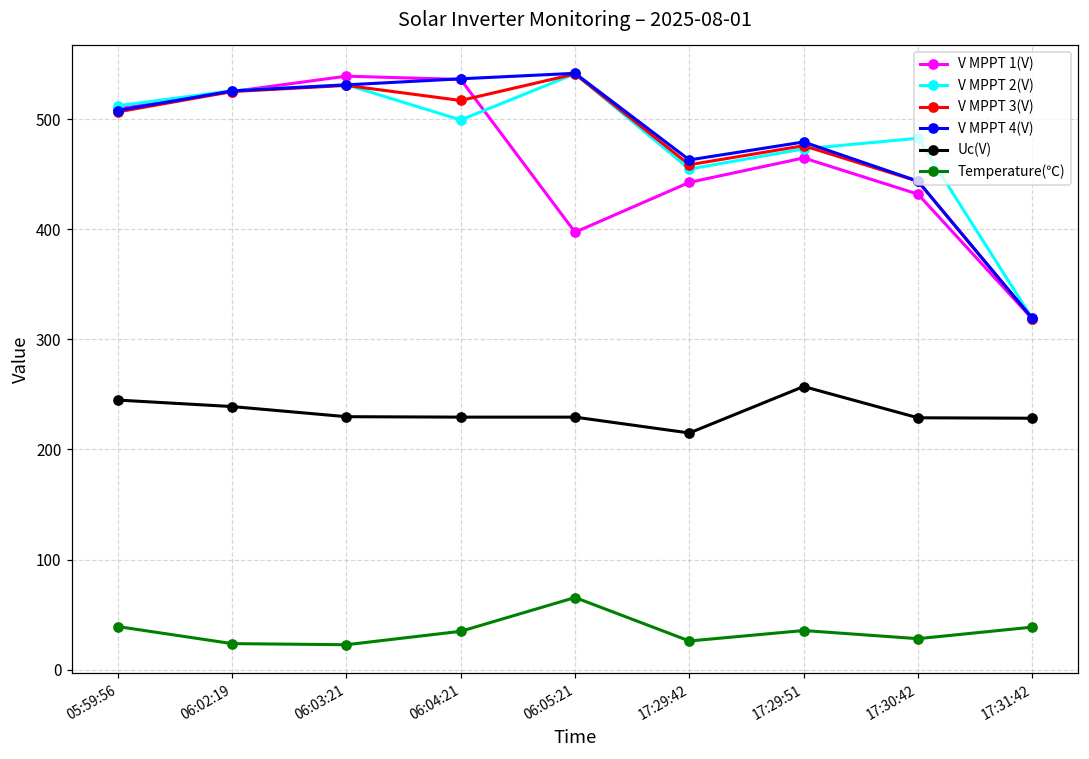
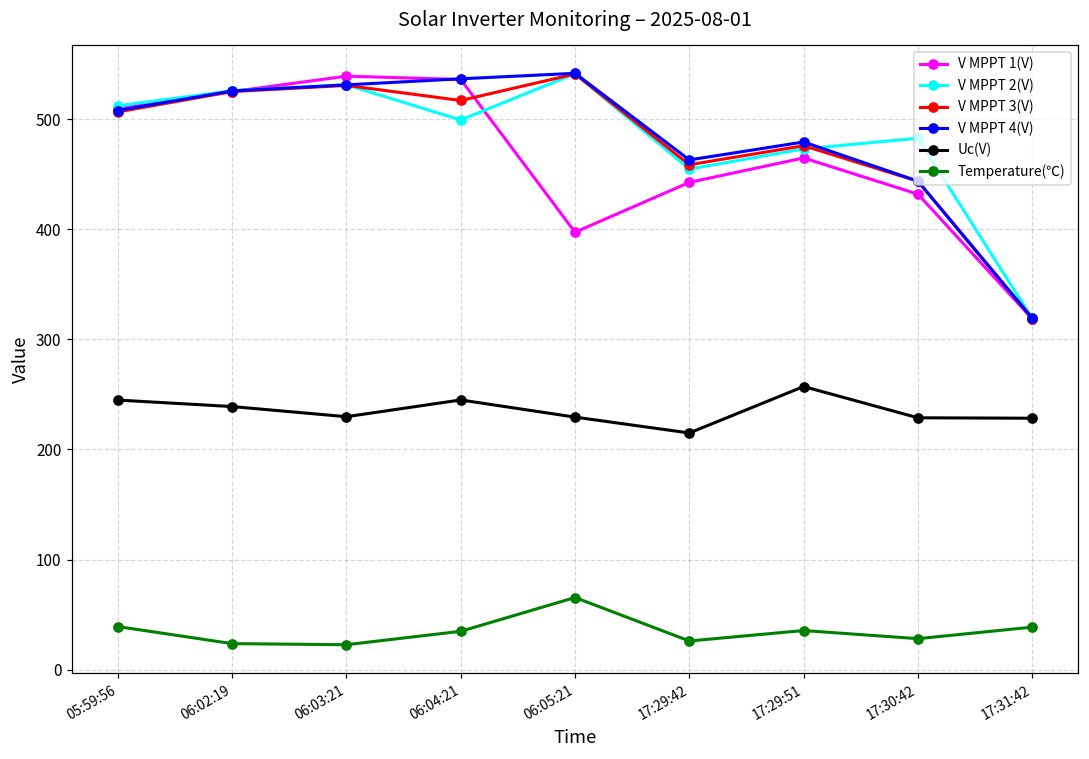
  {
    "V MPPT 1(V)": {
      "06:03:21": 539,
      "06:05:21": 397,
      "17:29:42": 443,
      "17:29:51": 465,
      "17:30:42": 432
    },
    "V MPPT 2(V)": {
      "05:59:56": 512,
      "06:04:21": 499,
      "17:29:42": 455,
      "17:29:51": 473
    },
    "V MPPT 3(V)": {
      "06:04:21": 517,
      "17:29:42": 459,
      "17:29:51": 476
    },
    "V MPPT 4(V)": {
      "17:29:42": 463,
      "17:29:51": 479
    },
    "Uc(V)": {
      "05:59:56": 245,
      "06:02:19": 239,
      "06:03:21": 230,
-     "06:04:21": 229,
+     "06:04:21": 245,
      "06:05:21": 229,
      "17:29:42": 215,
      "17:29:51": 257,
      "17:30:42": 229,
      "17:31:42": 228
    },
    "Temperature(℃)": {
      "05:59:56": 39,
      "06:02:19": 24,
      "06:03:21": 23,
      "06:04:21": 35,
      "06:05:21": 66,
      "17:29:42": 26,
      "17:29:51": 36,
      "17:30:42": 28,
      "17:31:42": 39
    }
  }
